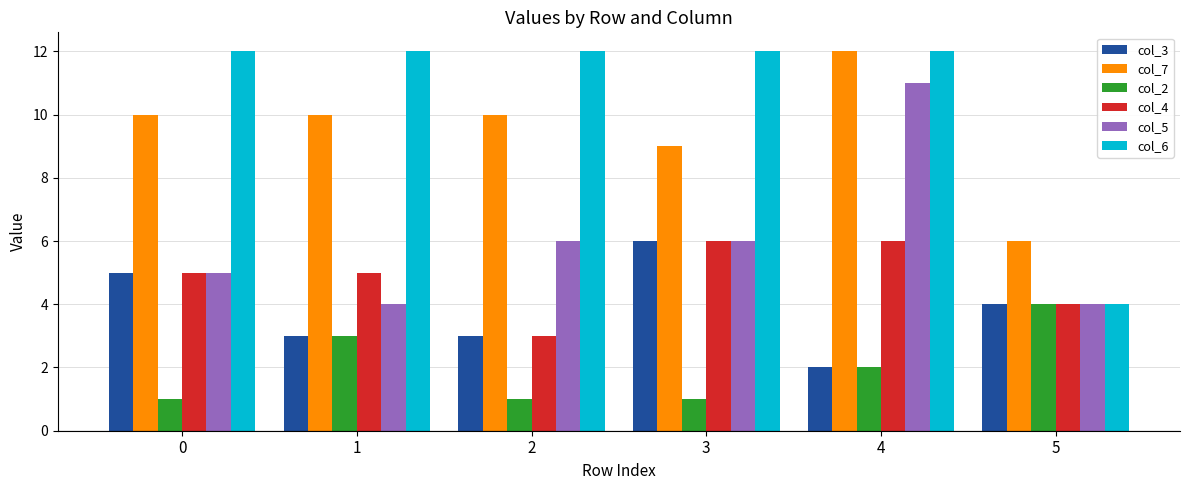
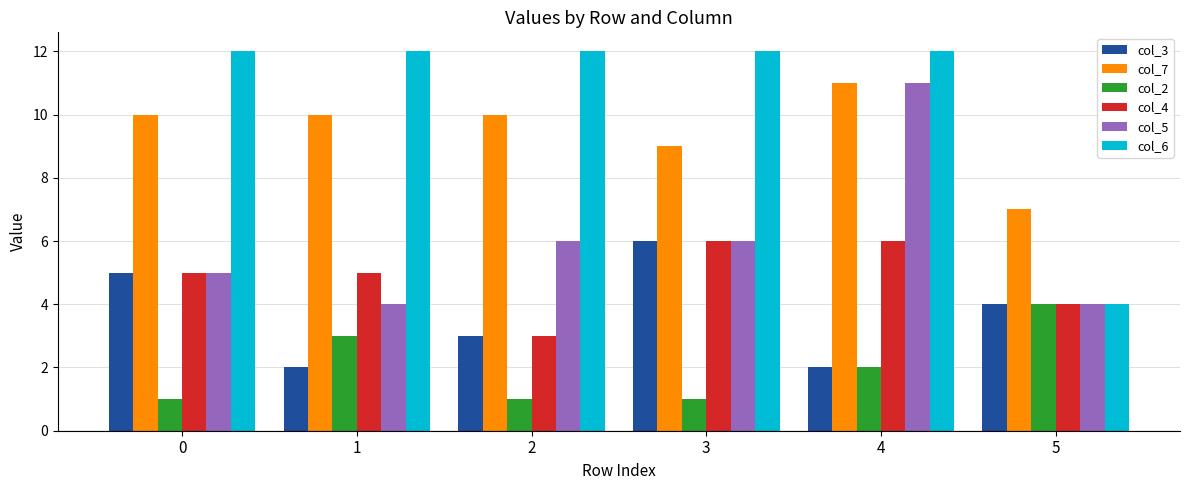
  {
    "col_3": {
      "0": 5,
-     "1": 3,
+     "1": 2,
      "2": 3,
      "3": 6,
      "4": 2,
      "5": 4
    },
    "col_7": {
      "0": 10,
      "1": 10,
      "2": 10,
      "3": 9,
-     "4": 12,
-     "5": 6
+     "4": 11,
+     "5": 7
    },
    "col_2": {
      "0": 1,
      "1": 3,
      "2": 1,
      "3": 1,
      "4": 2,
      "5": 4
    },
    "col_4": {
      "0": 5,
      "1": 5,
      "2": 3,
      "3": 6,
      "4": 6,
      "5": 4
    },
    "col_5": {
      "0": 5,
      "1": 4,
      "2": 6,
      "3": 6,
      "4": 11,
      "5": 4
    },
    "col_6": {
      "0": 12,
      "1": 12,
      "2": 12,
      "3": 12,
      "4": 12,
      "5": 4
    }
  }
